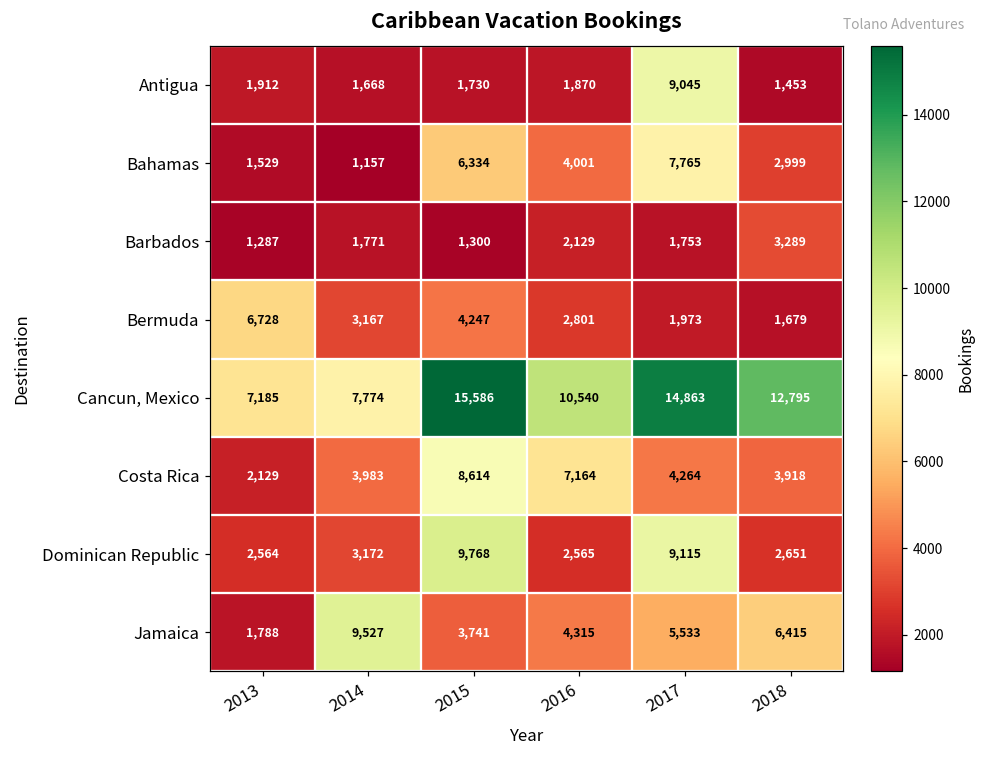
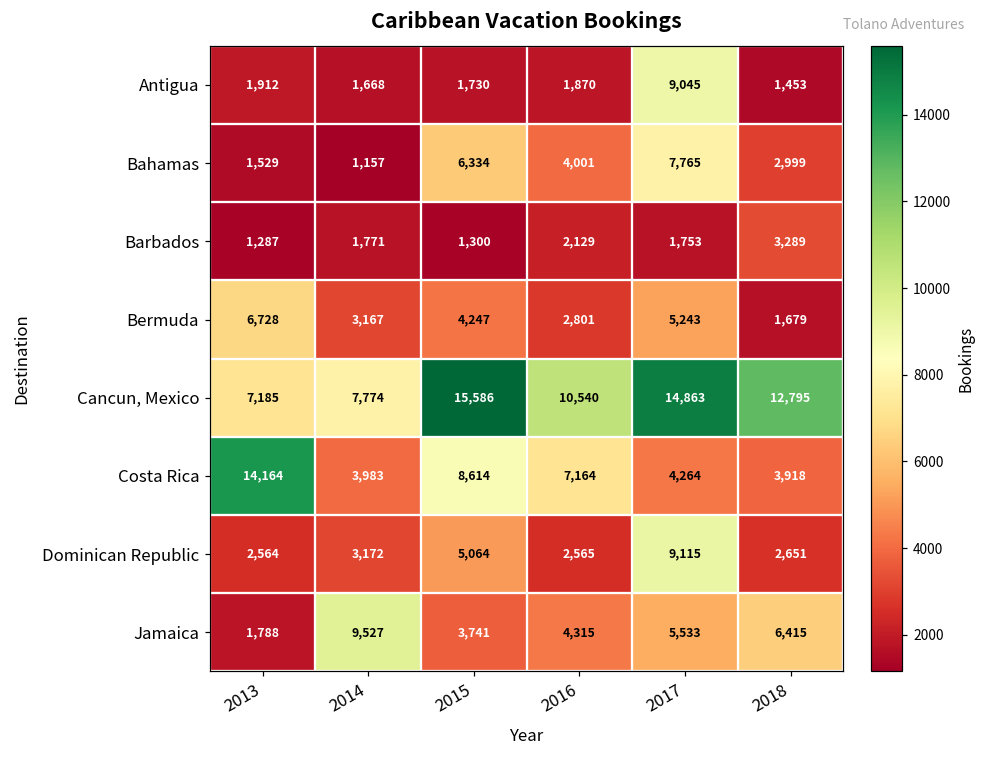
  {
    "Antigua": {
      "2013": "1,912",
      "2014": "1,668",
      "2015": "1,730",
      "2016": "1,870",
      "2017": "9,045",
      "2018": "1,453"
    },
    "Bahamas": {
      "2013": "1,529",
      "2014": "1,157",
      "2015": "6,334",
      "2016": "4,001",
      "2017": "7,765",
      "2018": "2,999"
    },
    "Barbados": {
      "2013": "1,287",
      "2014": "1,771",
      "2015": "1,300",
      "2016": "2,129",
      "2017": "1,753",
      "2018": "3,289"
    },
    "Bermuda": {
      "2013": "6,728",
      "2014": "3,167",
      "2015": "4,247",
      "2016": "2,801",
-     "2017": "1,973",
+     "2017": "5,243",
      "2018": "1,679"
    },
    "Cancun, Mexico": {
      "2013": "7,185",
      "2014": "7,774",
      "2015": "15,586",
      "2016": "10,540",
      "2017": "14,863",
      "2018": "12,795"
    },
    "Costa Rica": {
-     "2013": "2,129",
+     "2013": "14,164",
      "2014": "3,983",
      "2015": "8,614",
      "2016": "7,164",
      "2017": "4,264",
      "2018": "3,918"
    },
    "Dominican Republic": {
      "2013": "2,564",
      "2014": "3,172",
-     "2015": "9,768",
+     "2015": "5,064",
      "2016": "2,565",
      "2017": "9,115",
      "2018": "2,651"
    },
    "Jamaica": {
      "2013": "1,788",
      "2014": "9,527",
      "2015": "3,741",
      "2016": "4,315",
      "2017": "5,533",
      "2018": "6,415"
    }
  }
